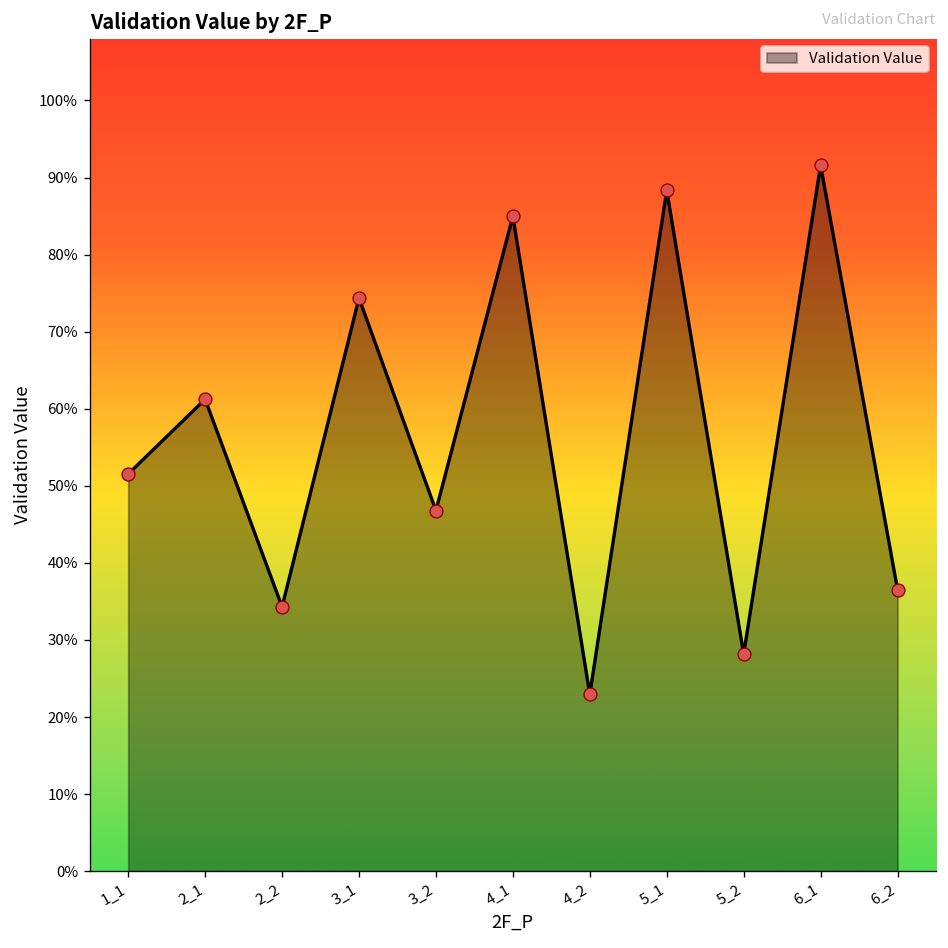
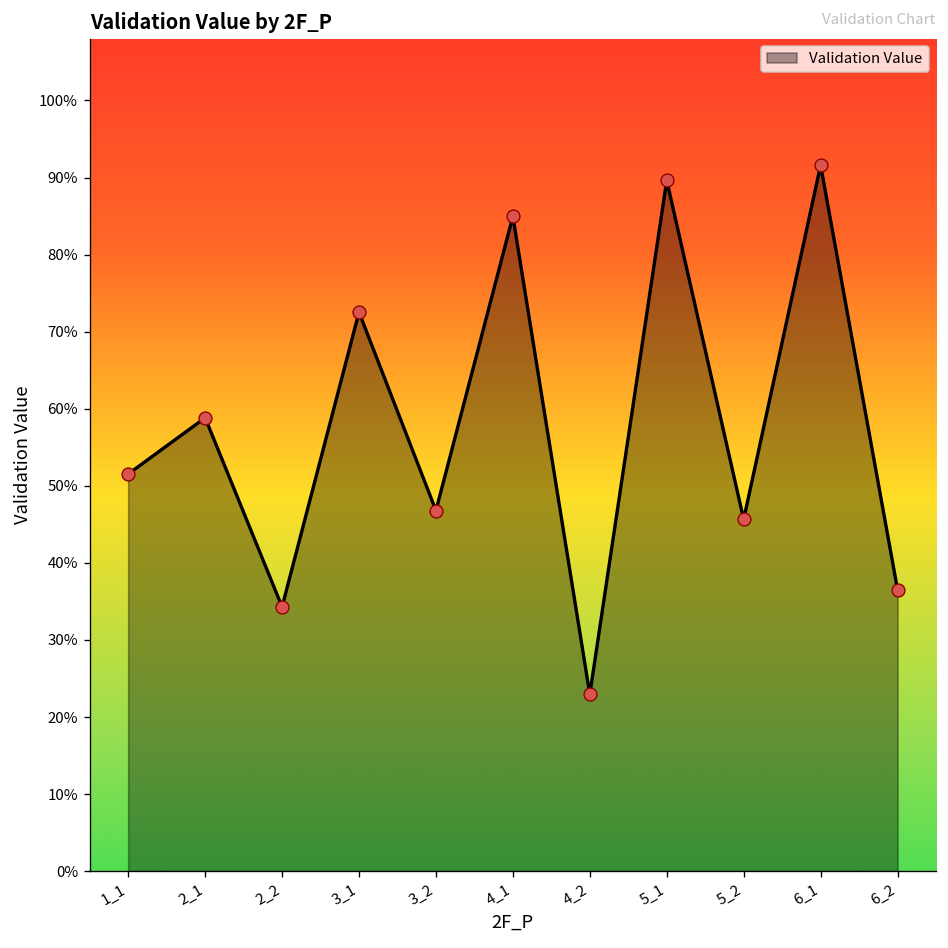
  {
    "1_1": "52%",
-   "2_1": "61%",
+   "2_1": "59%",
    "2_2": "34%",
-   "3_1": "74%",
+   "3_1": "73%",
    "3_2": "47%",
    "4_1": "85%",
    "4_2": "23%",
-   "5_1": "88%",
-   "5_2": "28%",
+   "5_1": "90%",
+   "5_2": "46%",
    "6_1": "92%",
    "6_2": "37%"
  }
